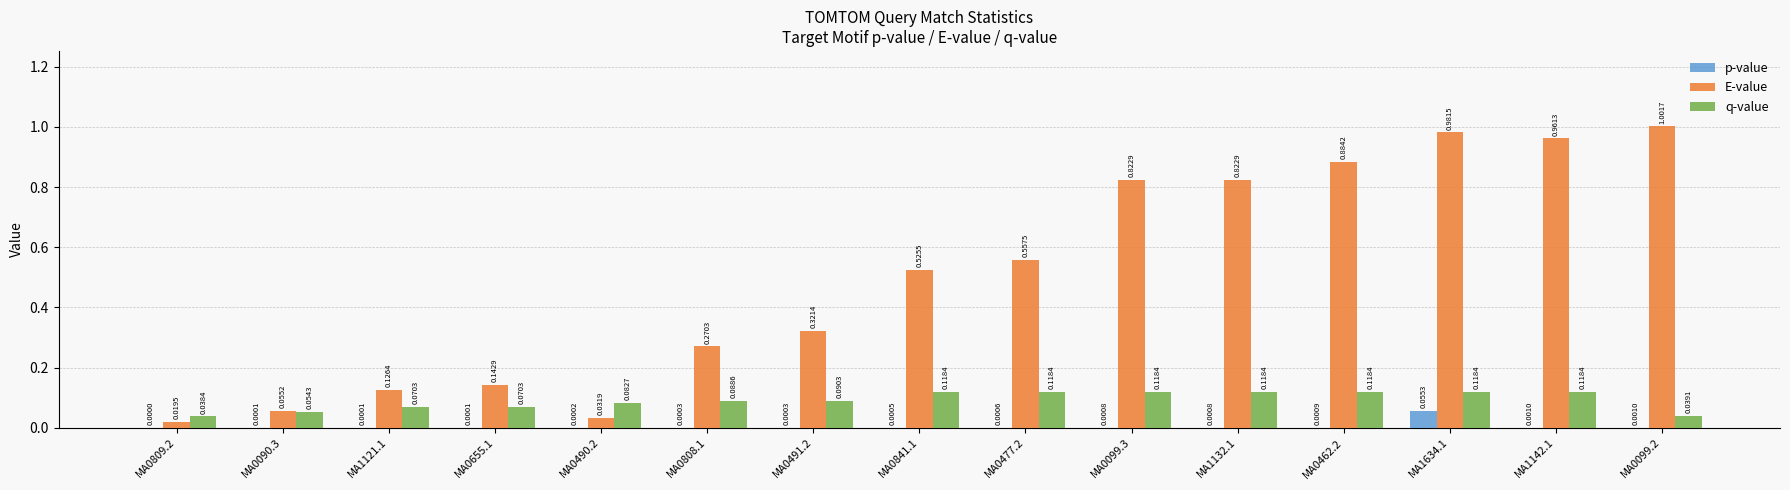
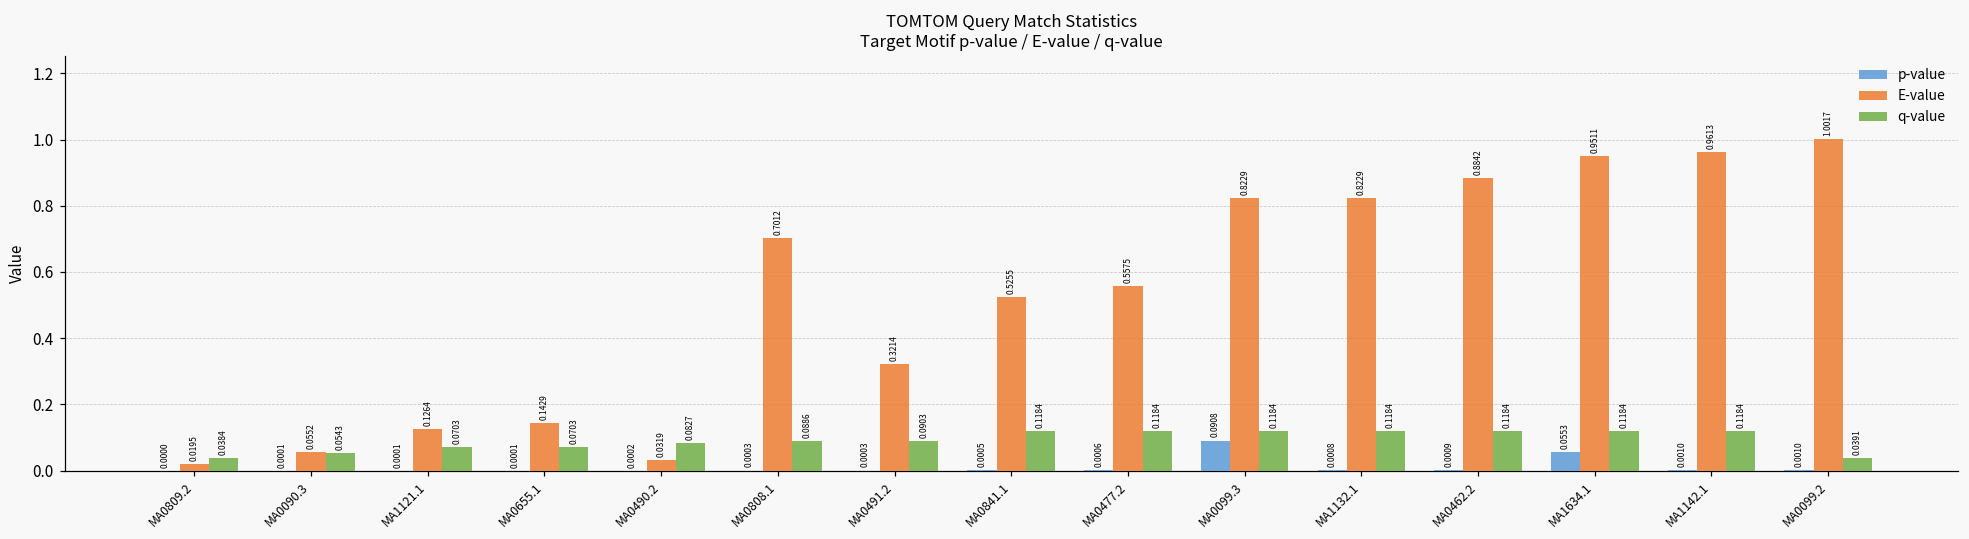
  {
    "p-value": {
      "MA0809.2": 0.0000,
      "MA0090.3": 0.0001,
      "MA1121.1": 0.0001,
      "MA0655.1": 0.0001,
      "MA0490.2": 0.0002,
      "MA0808.1": 0.0003,
      "MA0491.2": 0.0003,
      "MA0841.1": 0.0005,
      "MA0477.2": 0.0006,
-     "MA0099.3": 0.0008,
+     "MA0099.3": 0.0908,
      "MA1132.1": 0.0008,
      "MA0462.2": 0.0009,
      "MA1634.1": 0.0553,
      "MA1142.1": 0.0010,
      "MA0099.2": 0.0010
    },
    "E-value": {
      "MA0809.2": 0.0195,
      "MA0090.3": 0.0552,
      "MA1121.1": 0.1264,
      "MA0655.1": 0.1429,
      "MA0490.2": 0.0319,
-     "MA0808.1": 0.2703,
+     "MA0808.1": 0.7012,
      "MA0491.2": 0.3214,
      "MA0841.1": 0.5255,
      "MA0477.2": 0.5575,
      "MA0099.3": 0.8229,
      "MA1132.1": 0.8229,
      "MA0462.2": 0.8842,
-     "MA1634.1": 0.9815,
+     "MA1634.1": 0.9511,
      "MA1142.1": 0.9613,
      "MA0099.2": 1.0017
    },
    "q-value": {
      "MA0809.2": 0.0384,
      "MA0090.3": 0.0543,
      "MA1121.1": 0.0703,
      "MA0655.1": 0.0703,
      "MA0490.2": 0.0827,
      "MA0808.1": 0.0886,
      "MA0491.2": 0.0903,
      "MA0841.1": 0.1184,
      "MA0477.2": 0.1184,
      "MA0099.3": 0.1184,
      "MA1132.1": 0.1184,
      "MA0462.2": 0.1184,
      "MA1634.1": 0.1184,
      "MA1142.1": 0.1184,
      "MA0099.2": 0.0391
    }
  }
